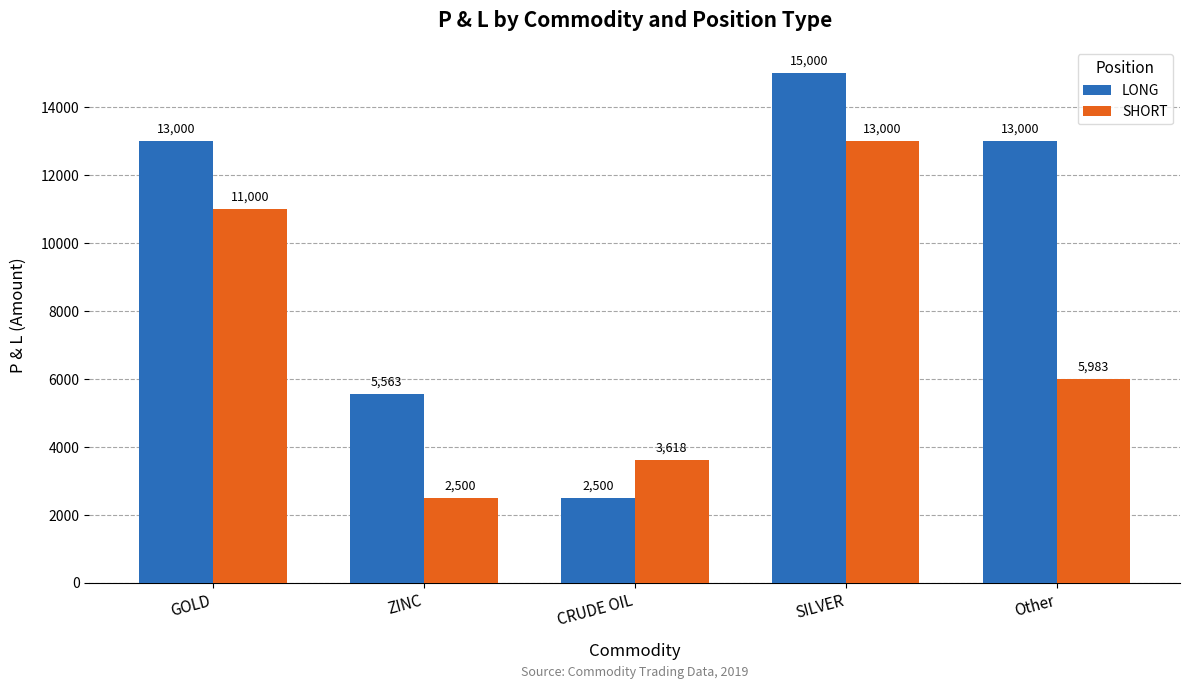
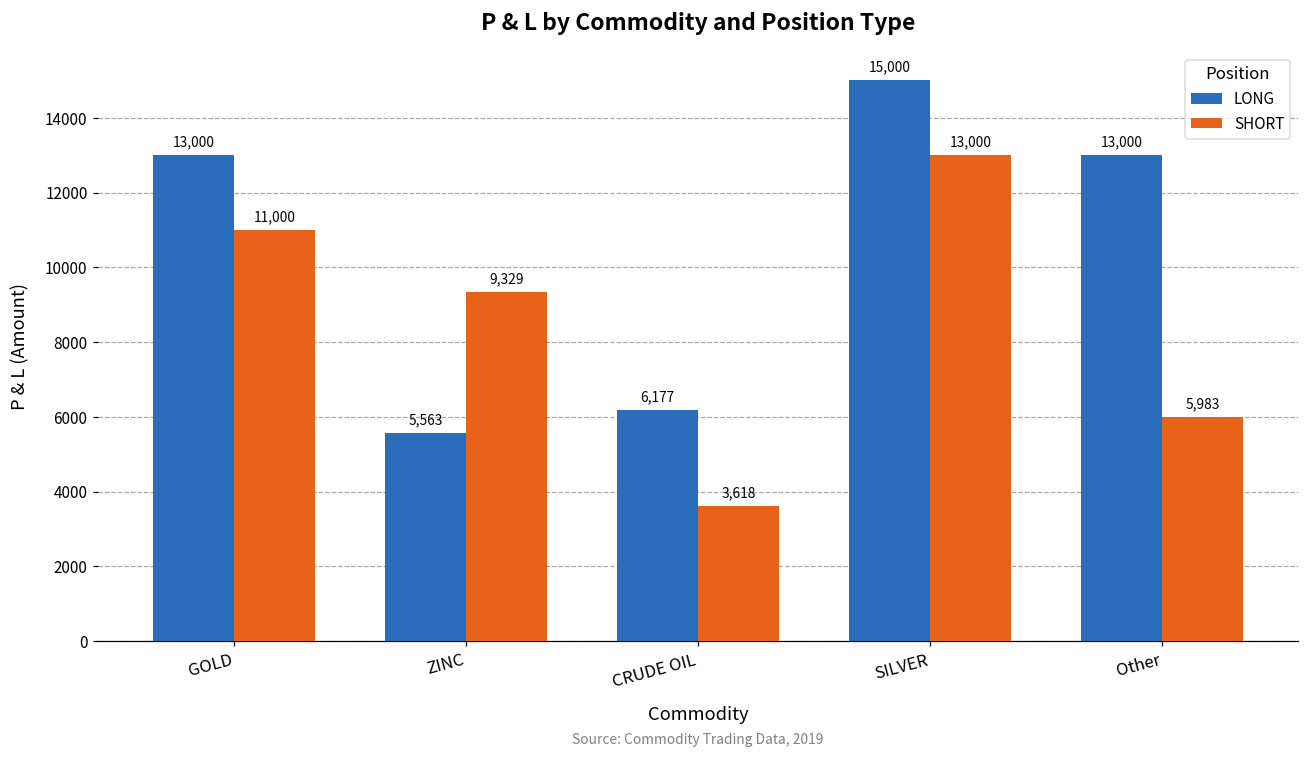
  {
    "LONG": {
      "GOLD": "13,000",
      "ZINC": "5,563",
-     "CRUDE OIL": "2,500",
+     "CRUDE OIL": "6,177",
      "SILVER": "15,000",
      "Other": "13,000"
    },
    "SHORT": {
      "GOLD": "11,000",
-     "ZINC": "2,500",
+     "ZINC": "9,329",
      "CRUDE OIL": "3,618",
      "SILVER": "13,000",
      "Other": "5,983"
    }
  }
